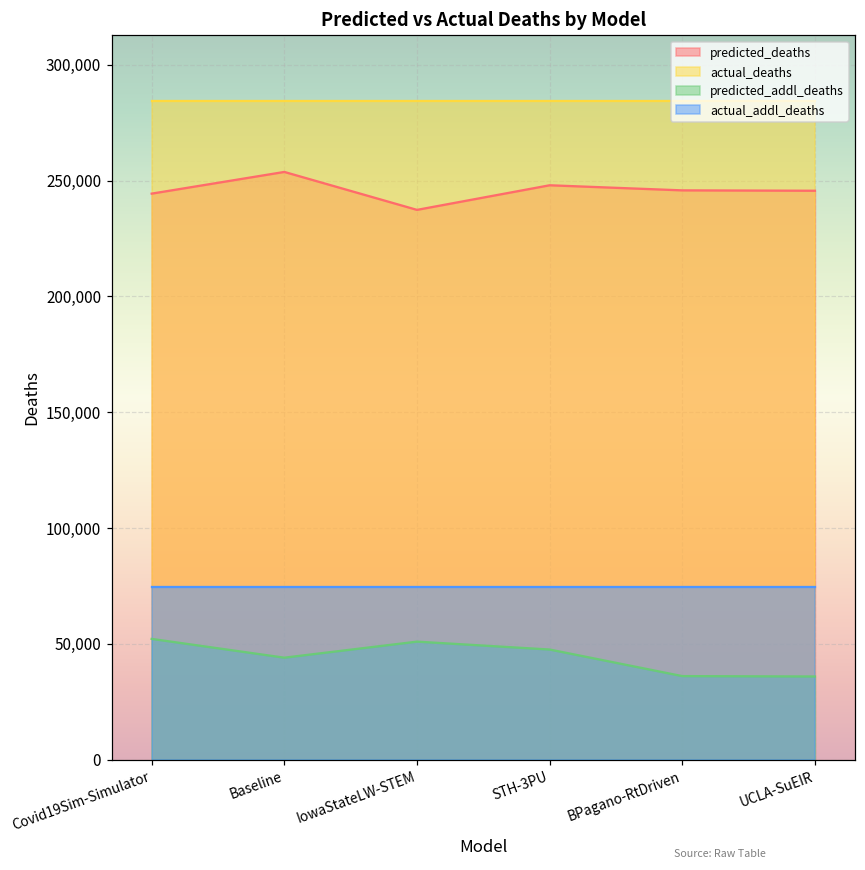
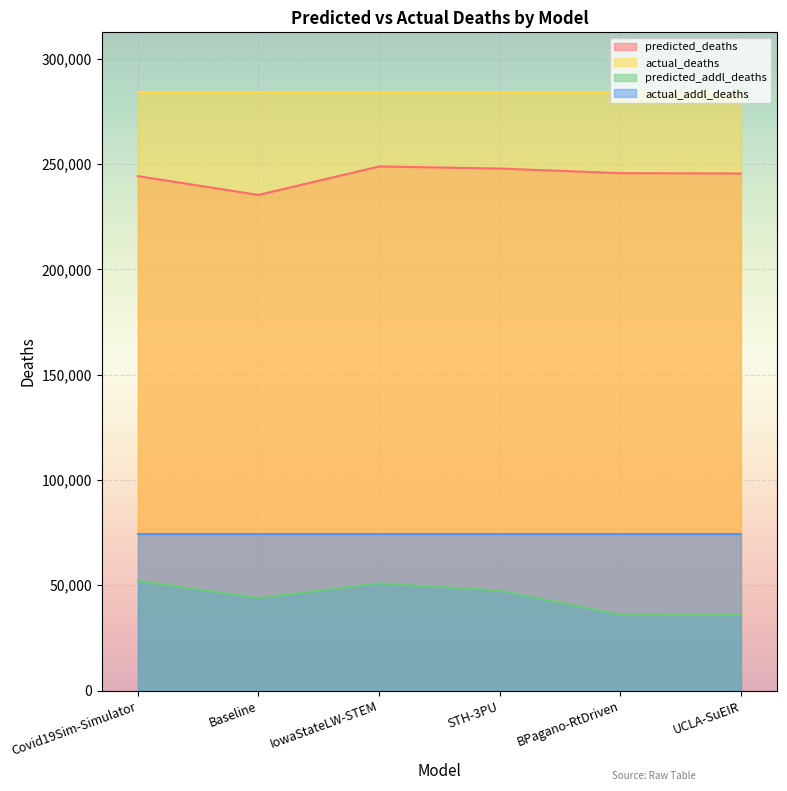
  {
    "predicted_deaths": {
      "Covid19Sim-Simulator": "244,000",
-     "Baseline": "254,000",
-     "IowaStateLW-STEM": "237,000",
+     "Baseline": "235,000",
+     "IowaStateLW-STEM": "249,000",
      "STH-3PU": "248,000",
      "BPagano-RtDriven": "246,000",
      "UCLA-SuEIR": "246,000"
    },
    "actual_deaths": {
      "Covid19Sim-Simulator": "284,000",
      "Baseline": "284,000",
      "IowaStateLW-STEM": "284,000",
      "STH-3PU": "284,000"
    },
    "predicted_addl_deaths": {
      "Covid19Sim-Simulator": "52,000",
      "Baseline": "44,000",
      "IowaStateLW-STEM": "51,000",
      "STH-3PU": "47,000",
      "BPagano-RtDriven": "36,000",
      "UCLA-SuEIR": "36,000"
    },
    "actual_addl_deaths": {
      "Covid19Sim-Simulator": "74,000",
      "Baseline": "74,000",
      "IowaStateLW-STEM": "74,000",
      "STH-3PU": "74,000",
      "BPagano-RtDriven": "74,000",
      "UCLA-SuEIR": "74,000"
    }
  }
